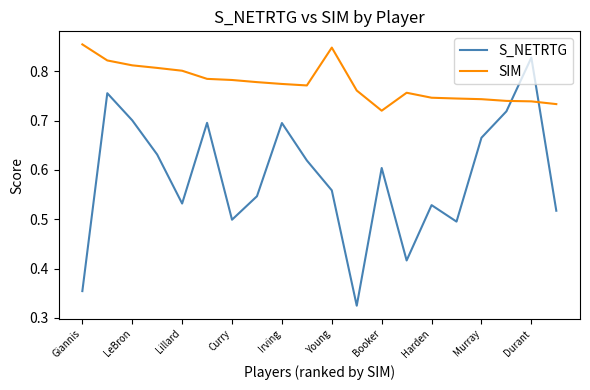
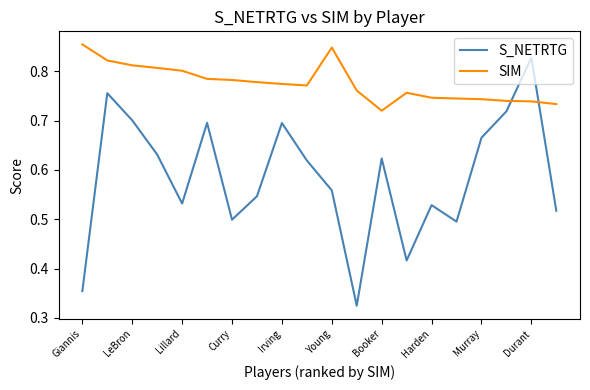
  {
    "S_NETRTG": {
      "Giannis": 0.35,
      "LeBron": 0.70,
      "Lillard": 0.53,
      "Curry": 0.50,
      "Irving": 0.69,
      "Young": 0.56,
-     "Booker": 0.60,
+     "Booker": 0.62,
      "Harden": 0.53,
      "Murray": 0.67
    },
    "SIM": {
      "Giannis": 0.85,
      "LeBron": 0.81,
      "Lillard": 0.80,
      "Curry": 0.78,
      "Irving": 0.77,
      "Young": 0.85,
      "Booker": 0.72,
      "Harden": 0.75,
      "Murray": 0.74,
      "Durant": 0.74
    }
  }
